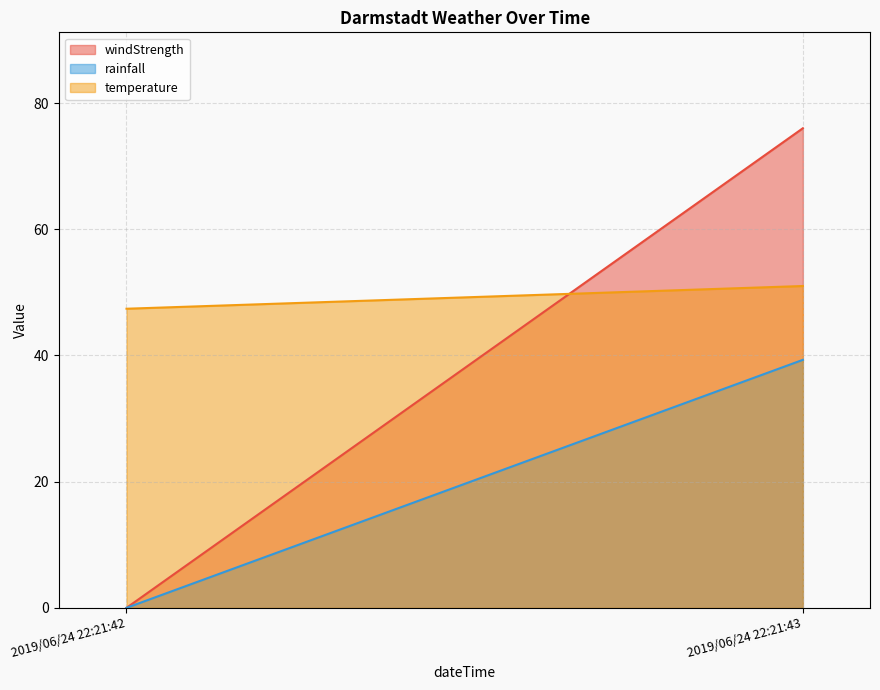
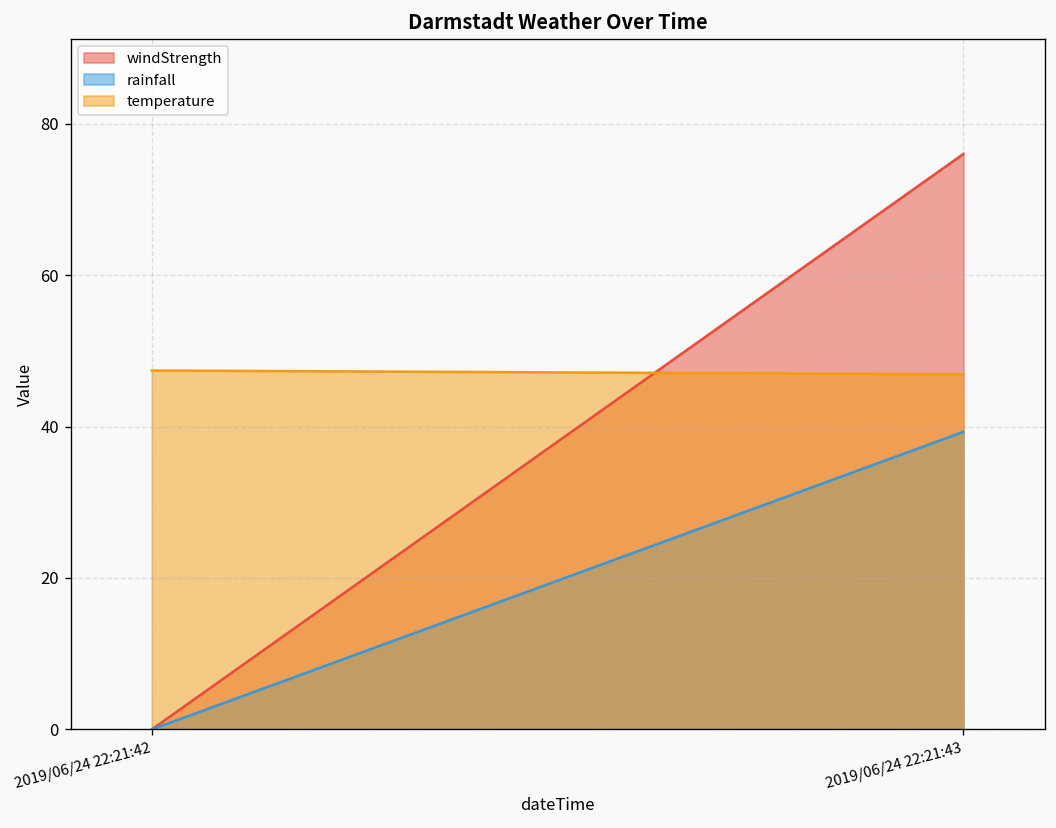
  {
    "windStrength": {
      "2019/06/24 22:21:43": 76
    },
    "rainfall": {
      "2019/06/24 22:21:43": 39
    },
    "temperature": {
      "2019/06/24 22:21:42": 47,
-     "2019/06/24 22:21:43": 51
+     "2019/06/24 22:21:43": 47
    }
  }
